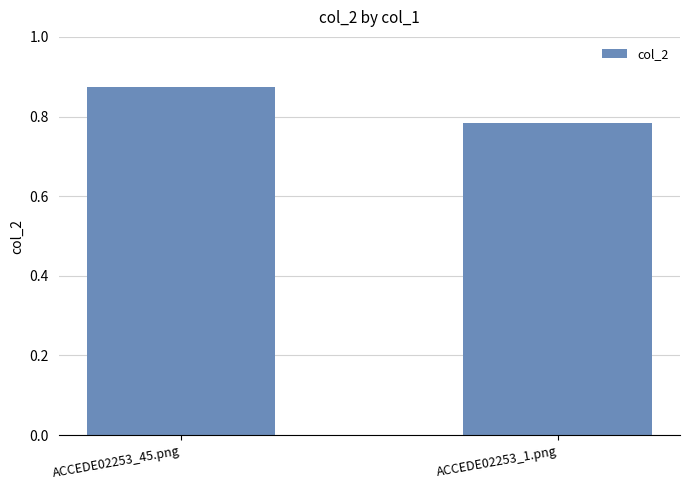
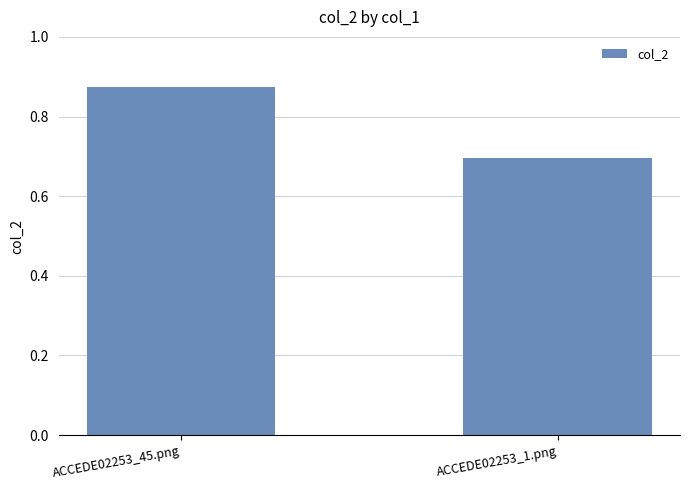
  {
    "ACCEDE02253_45.png": 0.87,
-   "ACCEDE02253_1.png": 0.78
+   "ACCEDE02253_1.png": 0.69
  }
